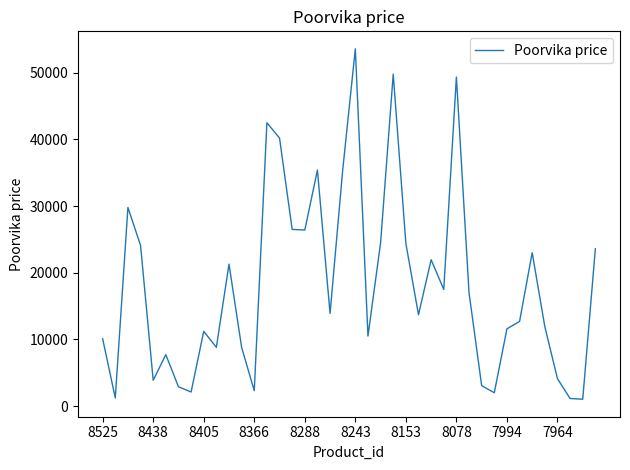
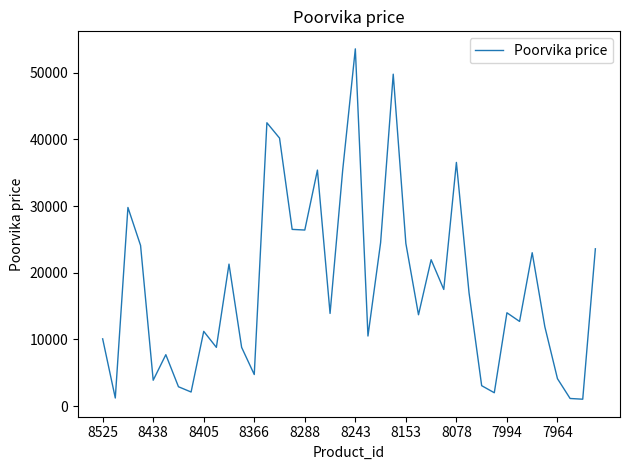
  {
    "8525": 10000,
    "8438": 4000,
    "8405": 11000,
-   "8366": 2000,
+   "8366": 5000,
    "8288": 26000,
    "8243": 54000,
    "8153": 24000,
-   "8078": 49000,
-   "7994": 12000,
+   "8078": 37000,
+   "7994": 14000,
    "7964": 4000
  }
